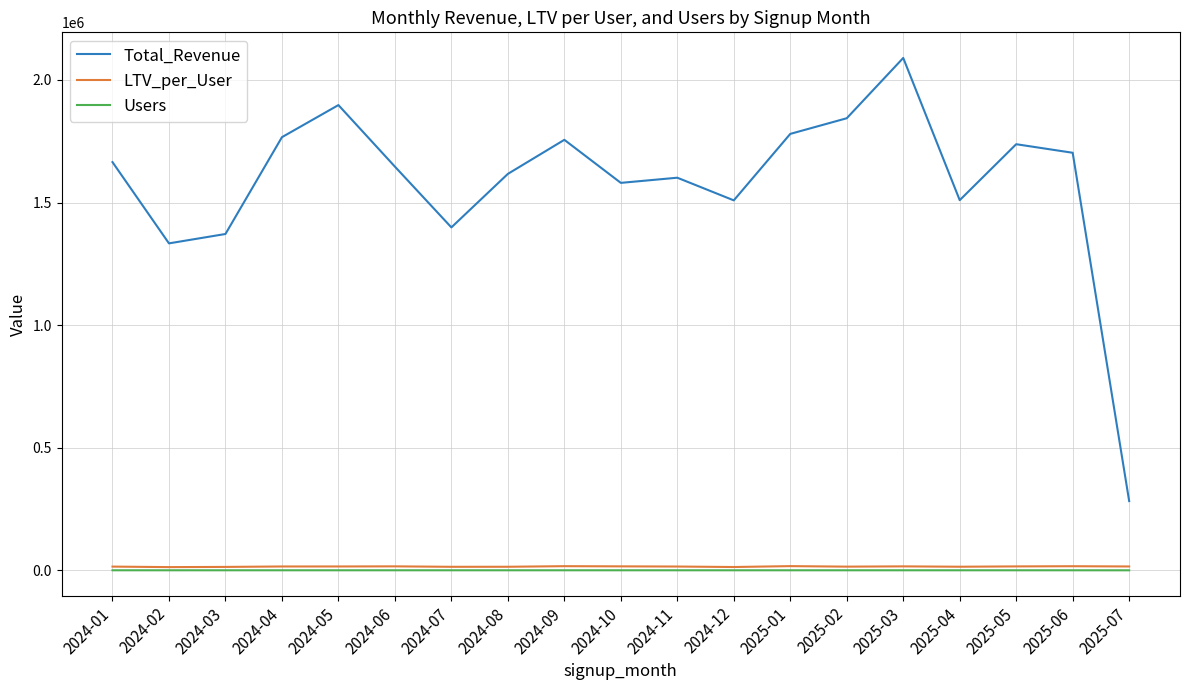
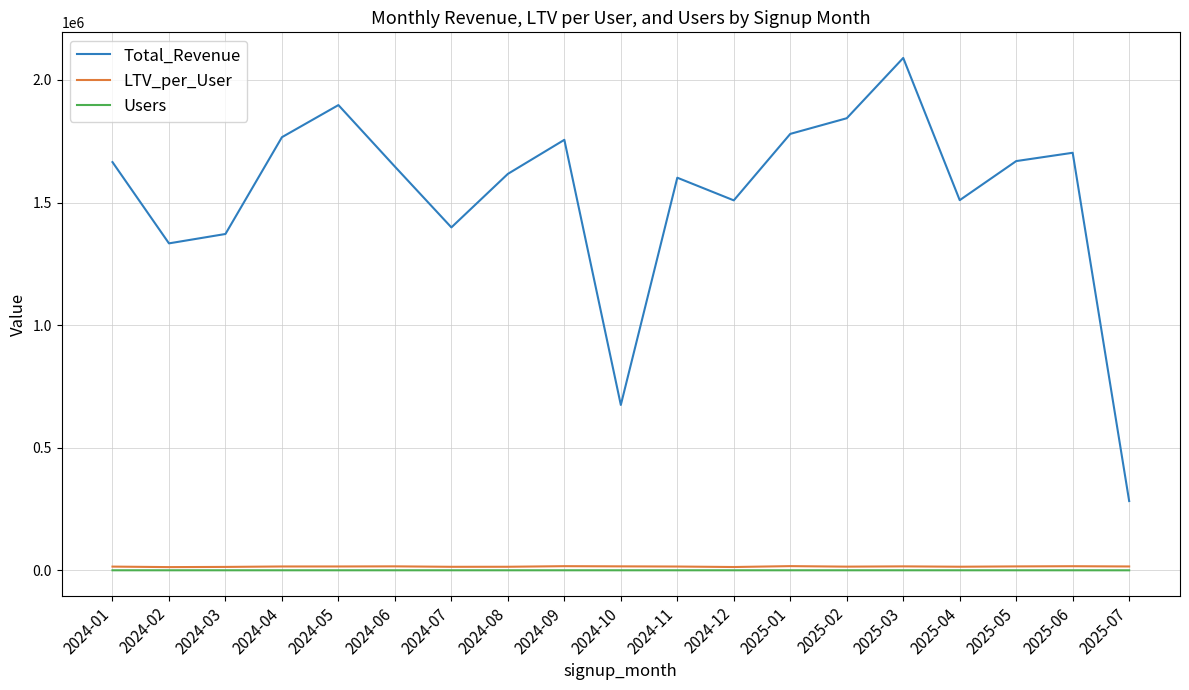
  {
    "Total_Revenue": {
      "2024-01": 1660000,
      "2024-02": 1330000,
      "2024-03": 1370000,
      "2024-04": 1770000,
      "2024-05": 1900000,
      "2024-06": 1650000,
      "2024-07": 1400000,
      "2024-08": 1620000,
      "2024-09": 1760000,
-     "2024-10": 1580000,
+     "2024-10": 670000,
      "2024-11": 1600000,
      "2024-12": 1510000,
      "2025-01": 1780000,
      "2025-02": 1840000,
      "2025-03": 2090000,
      "2025-04": 1510000,
-     "2025-05": 1740000,
+     "2025-05": 1670000,
      "2025-06": 1700000,
      "2025-07": 280000
    },
    "LTV_per_User": {
      "2024-01": 20000,
      "2024-02": 10000,
      "2024-03": 10000,
      "2024-04": 20000,
      "2024-05": 20000,
      "2024-06": 20000,
      "2024-07": 10000,
      "2024-08": 10000,
      "2024-09": 20000,
      "2024-10": 20000,
      "2024-11": 20000,
      "2024-12": 10000,
      "2025-01": 20000,
      "2025-02": 10000,
      "2025-03": 20000,
      "2025-04": 10000,
      "2025-05": 20000,
      "2025-06": 20000,
      "2025-07": 20000
    },
    "Users": {
      "2024-01": 0,
      "2024-02": 0,
      "2024-03": 0,
      "2024-04": 0,
      "2024-05": 0,
      "2024-06": 0,
      "2024-07": 0,
      "2024-08": 0,
      "2024-09": 0,
      "2024-10": 0,
      "2024-11": 0,
      "2024-12": 0,
      "2025-01": 0,
      "2025-02": 0,
      "2025-03": 0,
      "2025-04": 0,
      "2025-05": 0,
      "2025-06": 0,
      "2025-07": 0
    }
  }
